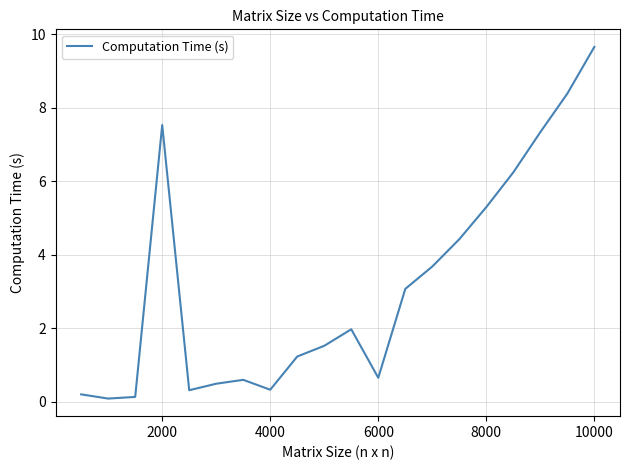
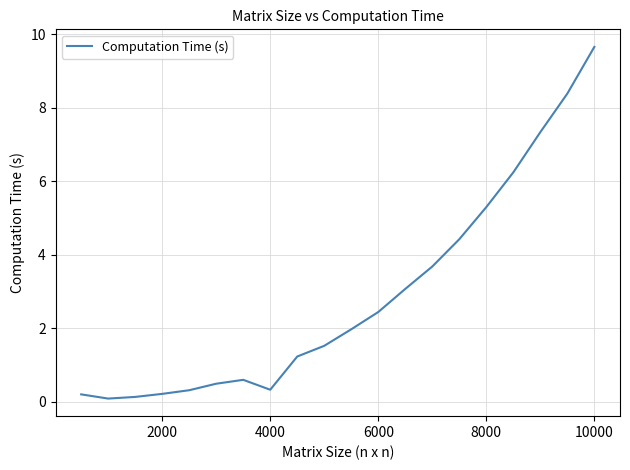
  {
-   "2000": 7.5,
+   "2000": 0.2,
    "4000": 0.3,
-   "6000": 0.7,
+   "6000": 2.4,
    "8000": 5.3,
    "10000": 9.7
  }
